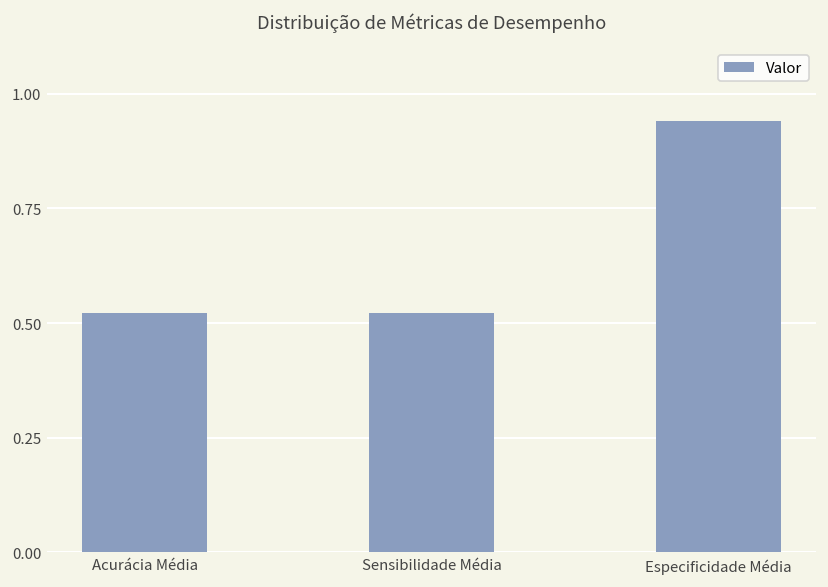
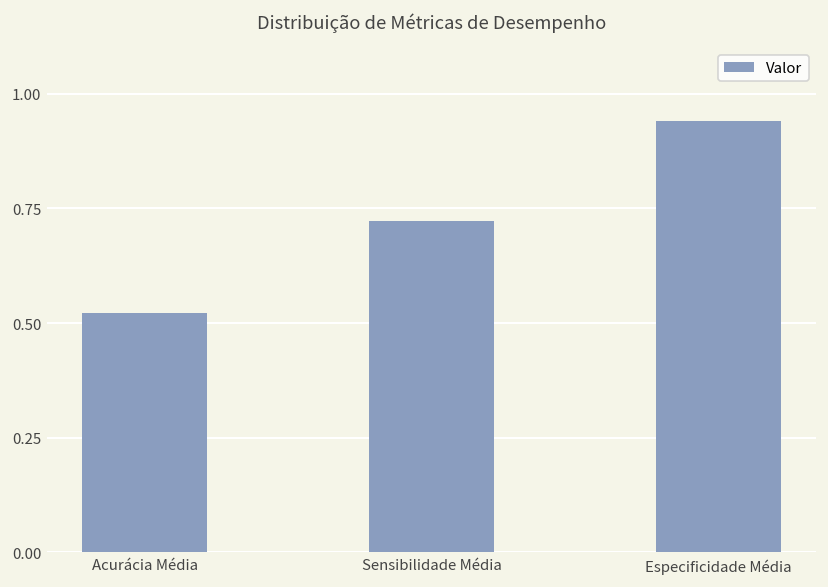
  {
    "Acurácia Média": 0.52,
-   "Sensibilidade Média": 0.52,
+   "Sensibilidade Média": 0.72,
    "Especificidade Média": 0.94
  }
